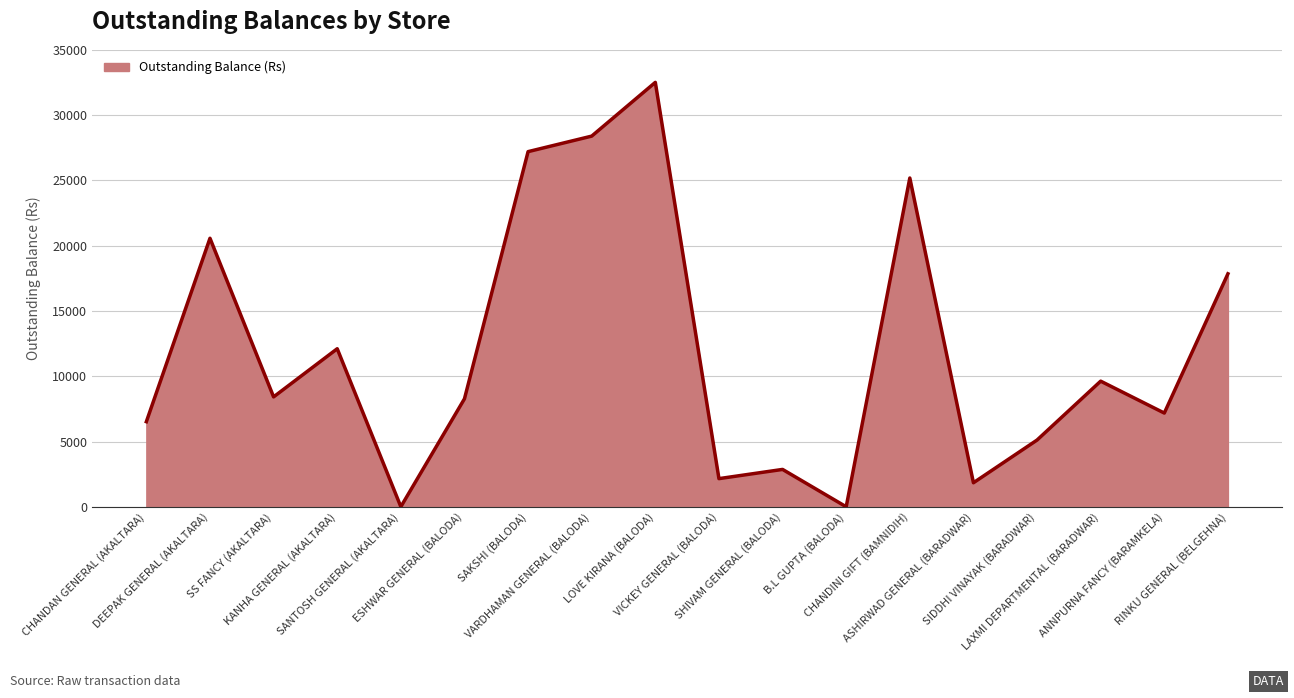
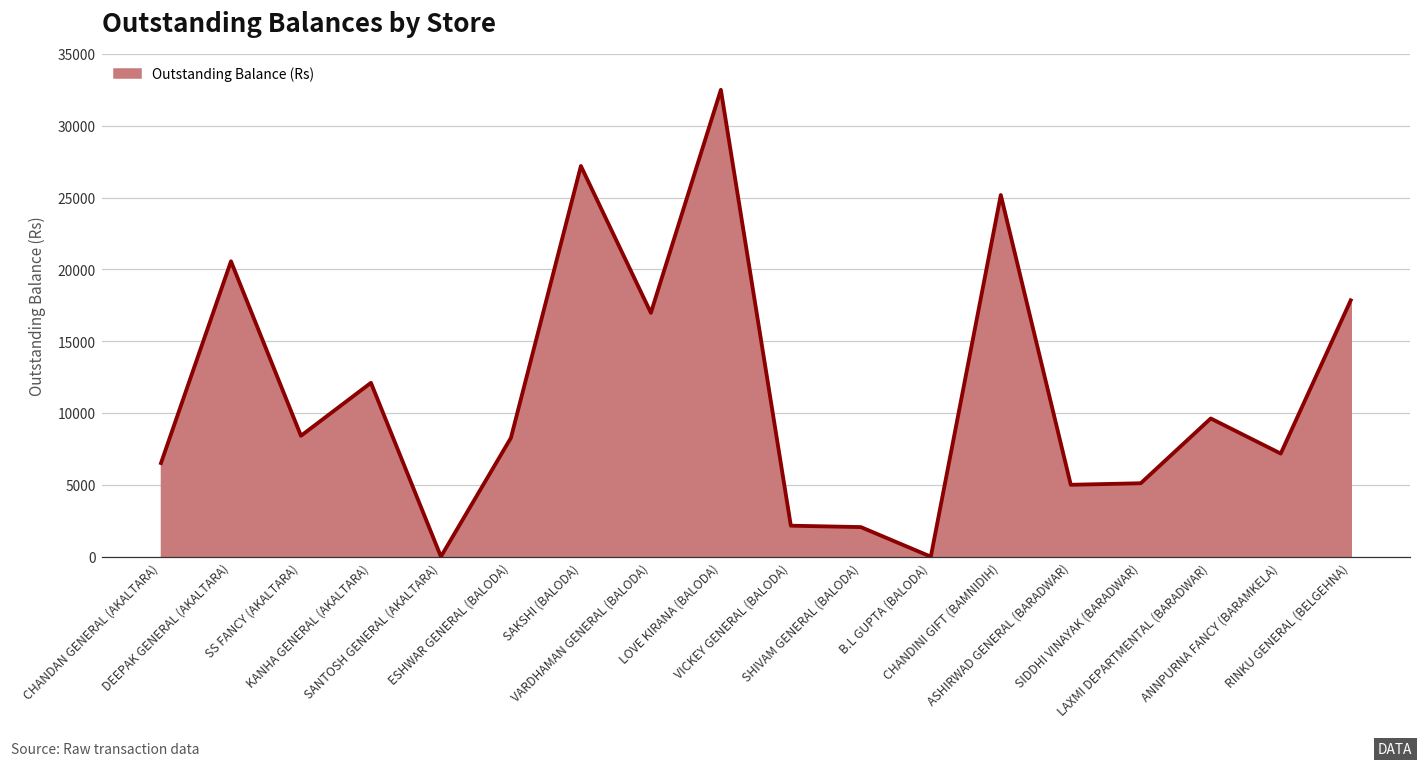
  {
    "CHANDAN GENERAL (AKALTARA)": 6500,
    "DEEPAK GENERAL (AKALTARA)": 20600,
    "SS FANCY (AKALTARA)": 8400,
    "KANHA GENERAL (AKALTARA)": 12100,
    "SANTOSH GENERAL (AKALTARA)": 0,
    "ESHWAR GENERAL (BALODA)": 8300,
    "SAKSHI (BALODA)": 27200,
-   "VARDHAMAN GENERAL (BALODA)": 28400,
+   "VARDHAMAN GENERAL (BALODA)": 17000,
    "LOVE KIRANA (BALODA)": 32500,
    "VICKEY GENERAL (BALODA)": 2200,
-   "SHIVAM GENERAL (BALODA)": 2900,
+   "SHIVAM GENERAL (BALODA)": 2100,
    "B.L GUPTA (BALODA)": 0,
    "CHANDINI GIFT (BAMNIDIH)": 25200,
-   "ASHIRWAD GENERAL (BARADWAR)": 1800,
+   "ASHIRWAD GENERAL (BARADWAR)": 5000,
    "SIDDHI VINAYAK (BARADWAR)": 5100,
    "LAXMI DEPARTMENTAL (BARADWAR)": 9600,
    "ANNPURNA FANCY (BARAMKELA)": 7200,
    "RINKU GENERAL (BELGEHNA)": 17800
  }
